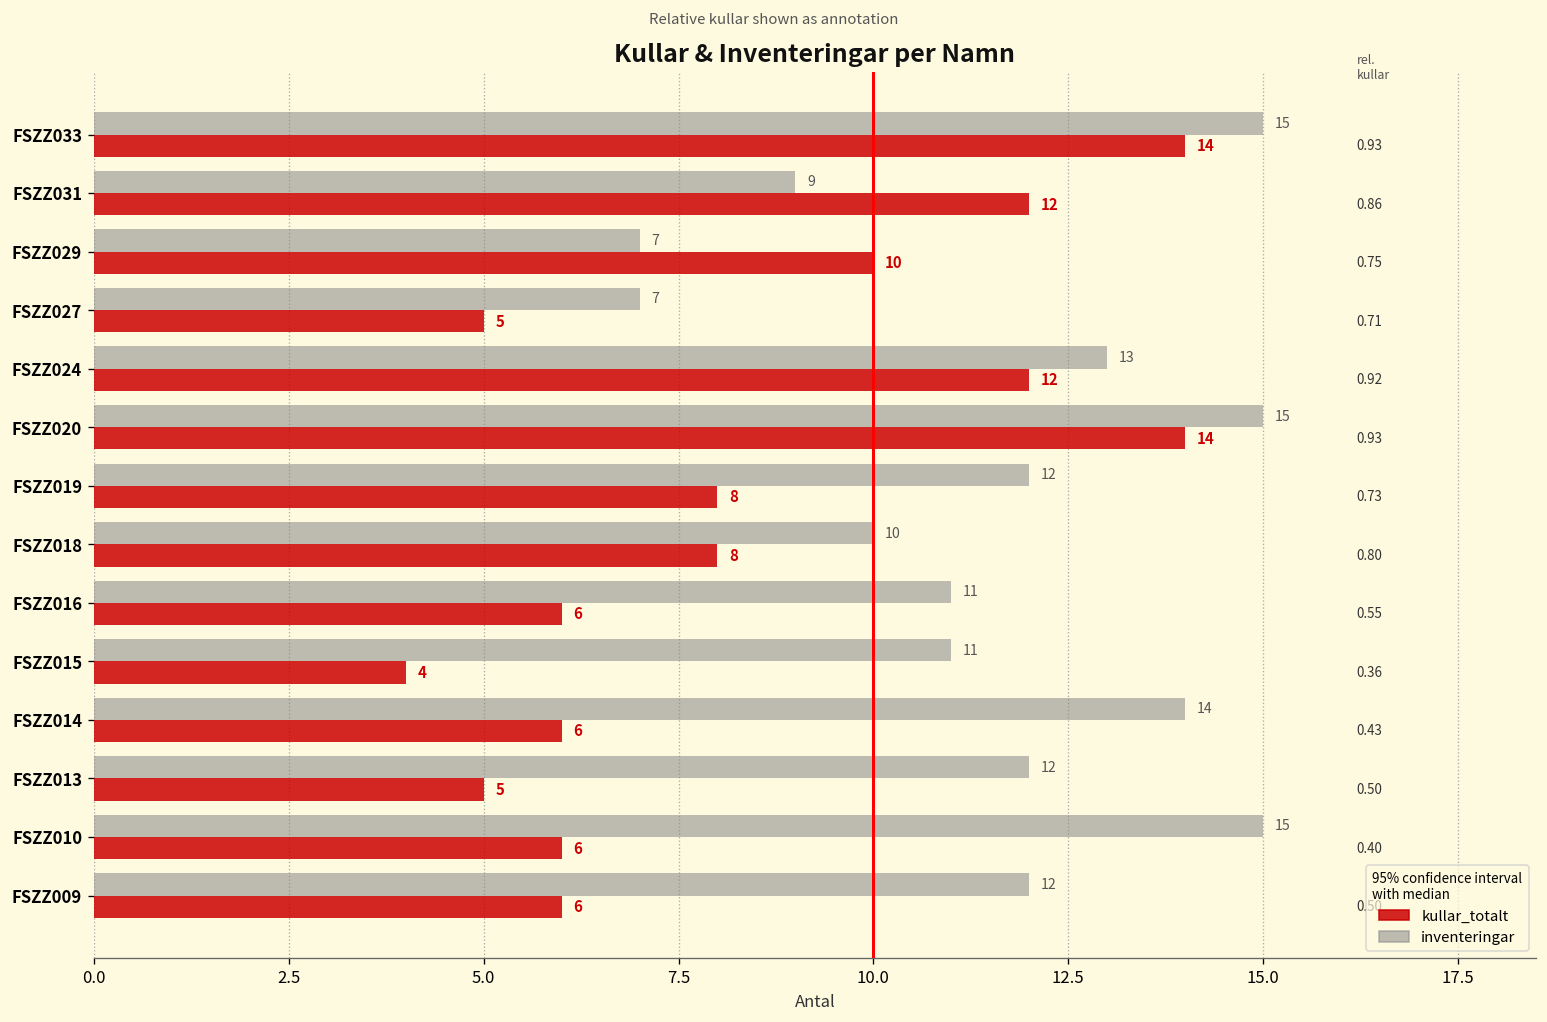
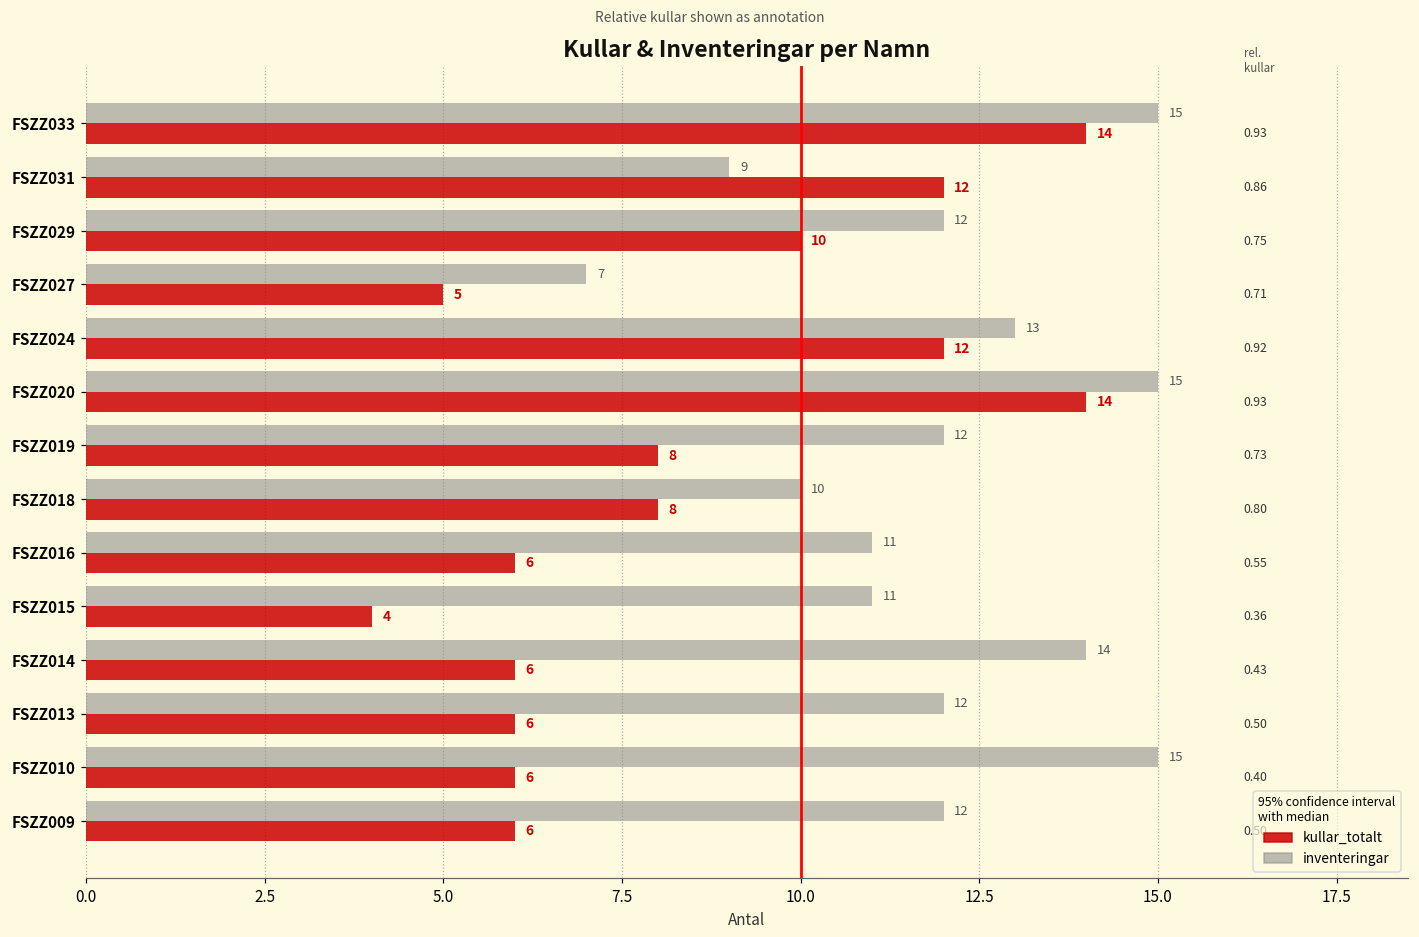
  {
    "inventeringar": {
      "FSZZ033": 15,
      "FSZZ031": 9,
-     "FSZZ029": 7,
+     "FSZZ029": 12,
      "FSZZ027": 7,
      "FSZZ024": 13,
      "FSZZ020": 15,
      "FSZZ019": 12,
      "FSZZ018": 10,
      "FSZZ016": 11,
      "FSZZ015": 11,
      "FSZZ014": 14,
      "FSZZ013": 12,
      "FSZZ010": 15,
      "FSZZ009": 12
    },
    "kullar_totalt": {
      "FSZZ033": 14,
      "FSZZ031": 12,
      "FSZZ029": 10,
      "FSZZ027": 5,
      "FSZZ024": 12,
      "FSZZ020": 14,
      "FSZZ019": 8,
      "FSZZ018": 8,
      "FSZZ016": 6,
      "FSZZ015": 4,
      "FSZZ014": 6,
-     "FSZZ013": 5,
+     "FSZZ013": 6,
      "FSZZ010": 6,
      "FSZZ009": 6
    }
  }
